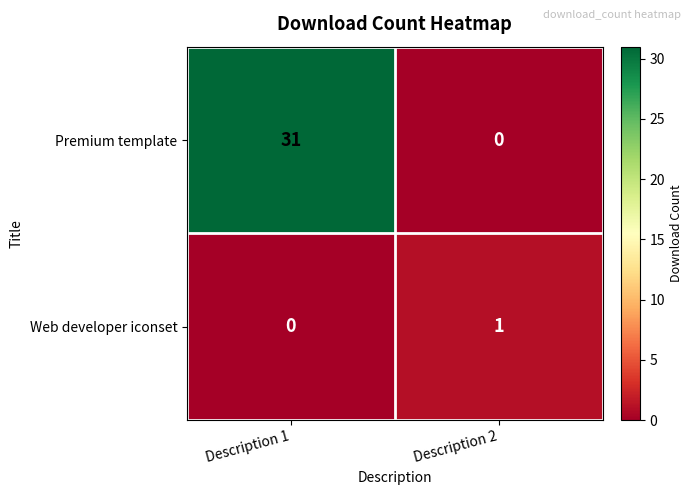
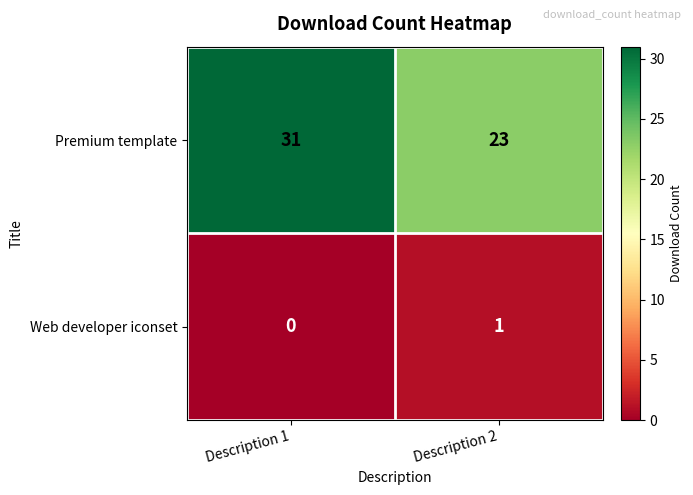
  {
    "Premium template": {
      "Description 1": 31,
-     "Description 2": 0
+     "Description 2": 23
    },
    "Web developer iconset": {
      "Description 1": 0,
      "Description 2": 1
    }
  }
